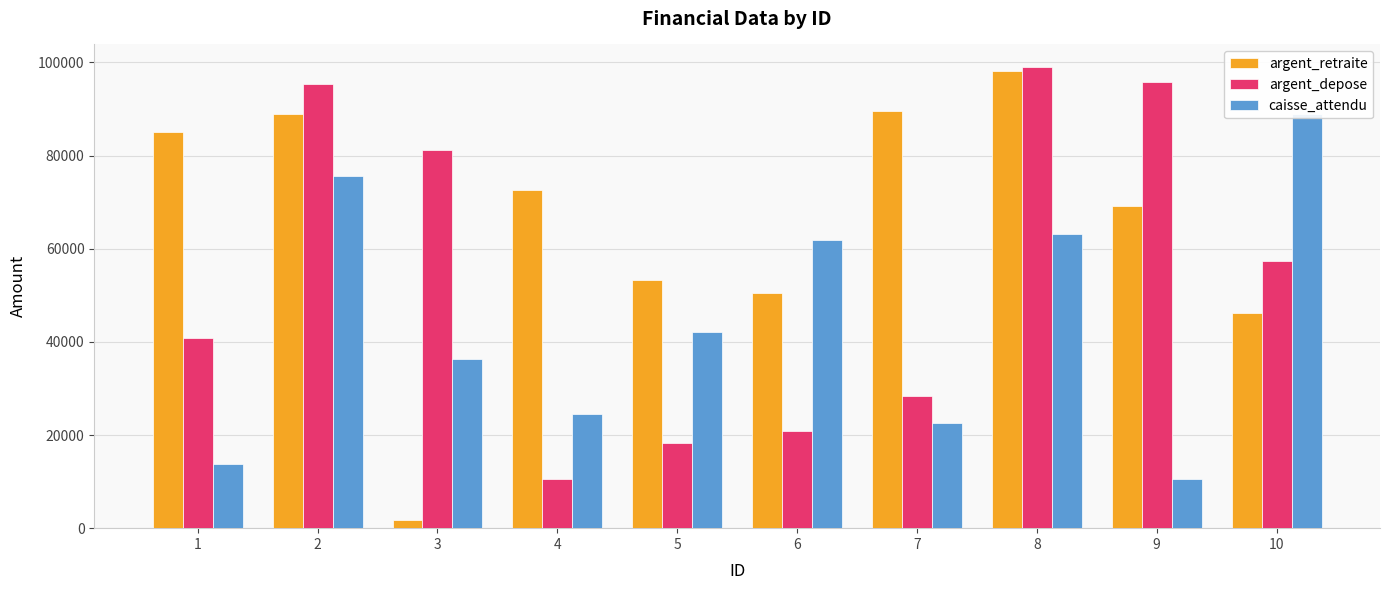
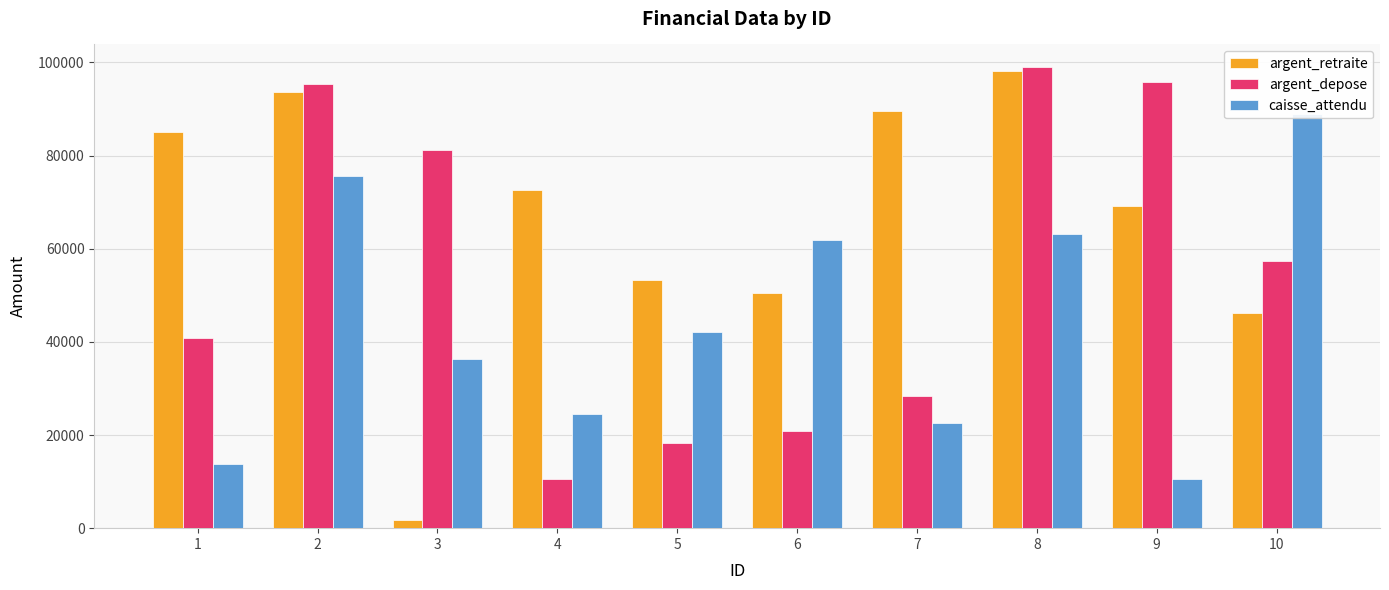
  {
    "argent_retraite": {
      "1": 85000,
-     "2": 89000,
+     "2": 94000,
      "3": 2000,
      "4": 73000,
      "5": 53000,
      "6": 51000,
      "7": 90000,
      "8": 98000,
      "9": 69000,
      "10": 46000
    },
    "argent_depose": {
      "1": 41000,
      "2": 95000,
      "3": 81000,
      "4": 11000,
      "5": 18000,
      "6": 21000,
      "7": 28000,
      "8": 99000,
      "9": 96000,
      "10": 57000
    },
    "caisse_attendu": {
      "1": 14000,
      "2": 76000,
      "3": 36000,
      "4": 24000,
      "5": 42000,
      "6": 62000,
      "7": 23000,
      "8": 63000,
      "9": 11000
    }
  }
